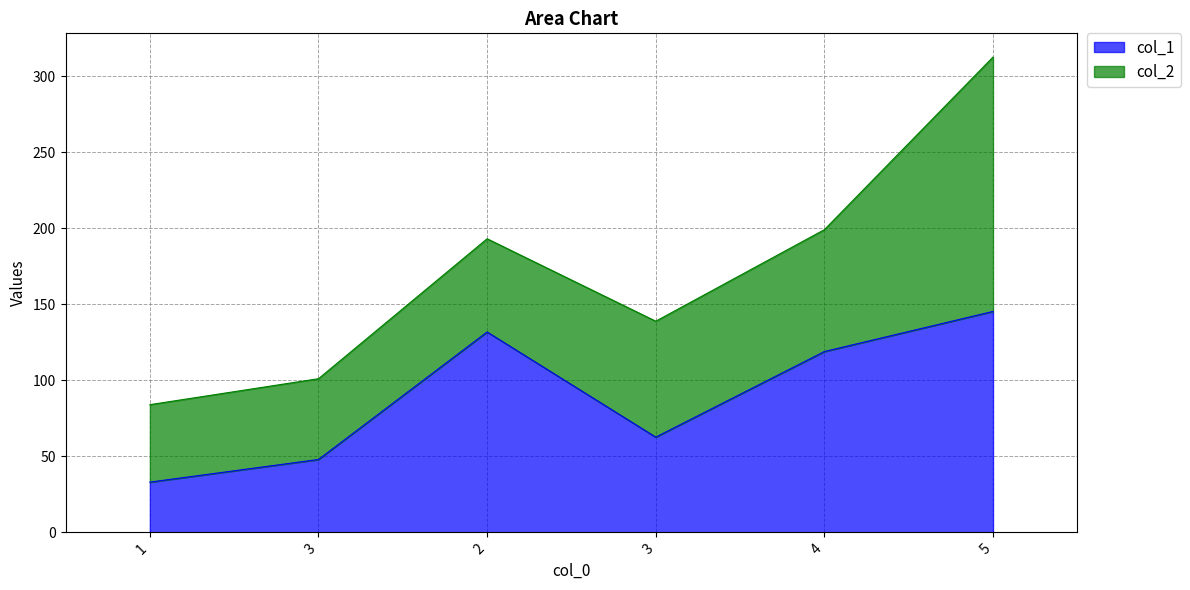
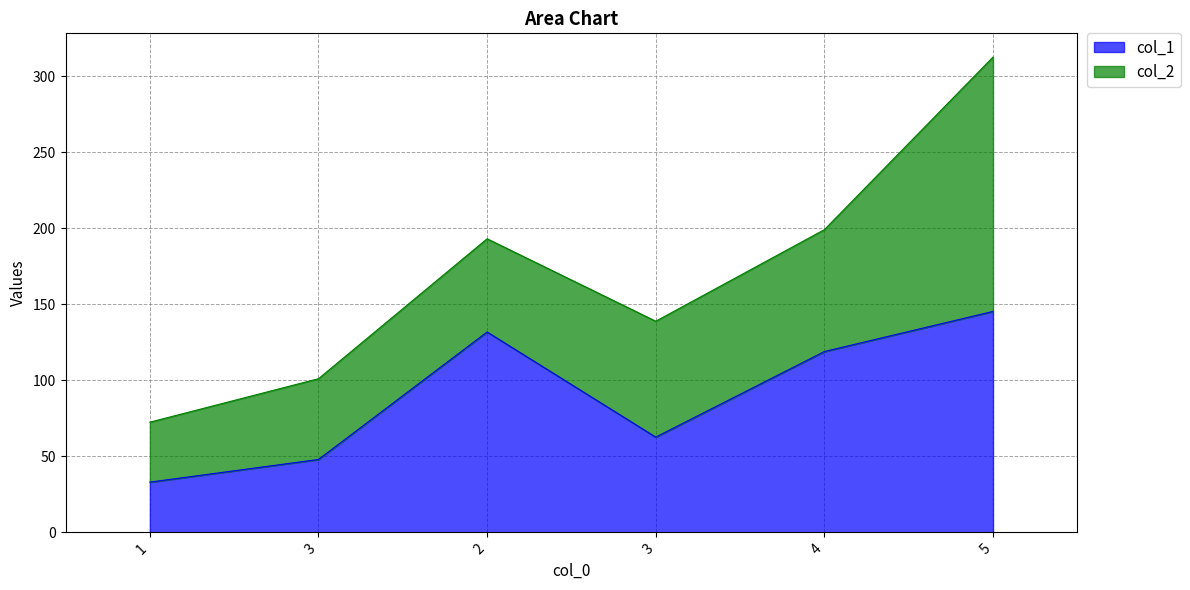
  {
    "col_1": {
      "1": 33,
      "2": 132,
      "4": 119,
      "5": 145
    },
    "col_2": {
-     "1": 51,
+     "1": 39,
      "2": 61,
      "4": 80,
      "5": 167
    }
  }
